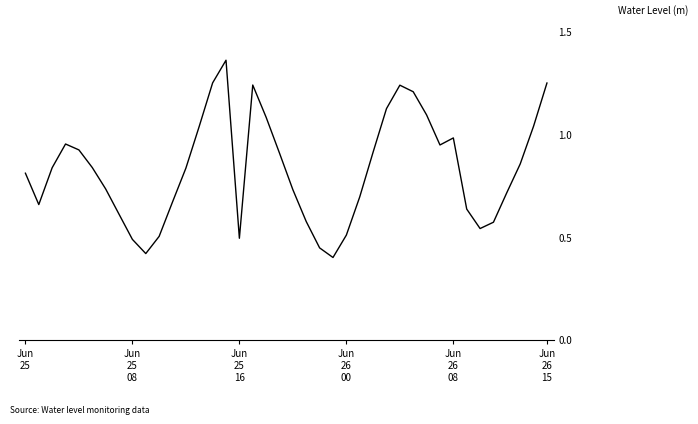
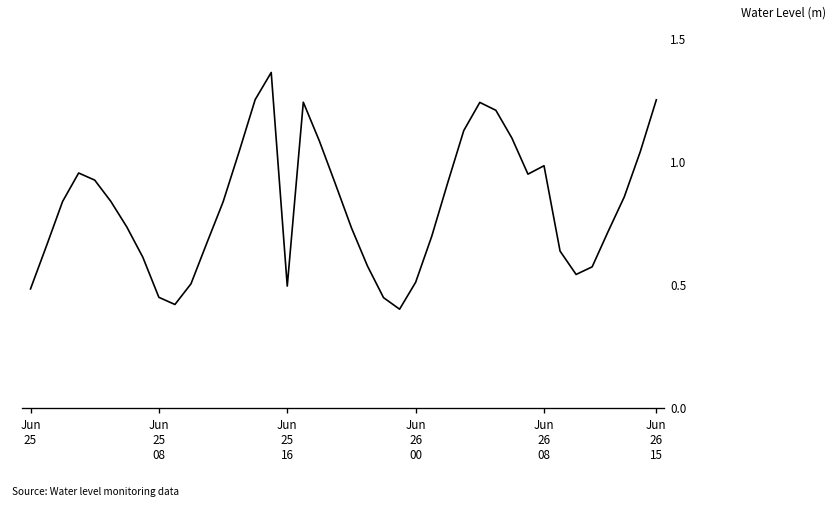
  {
-   "Jun 25": 0.81,
-   "Jun 25 08": 0.49,
+   "Jun 25": 0.48,
+   "Jun 25 08": 0.45,
    "Jun 25 16": 0.49,
    "Jun 26 00": 0.51,
    "Jun 26 08": 0.98,
    "Jun 26 15": 1.25
  }
